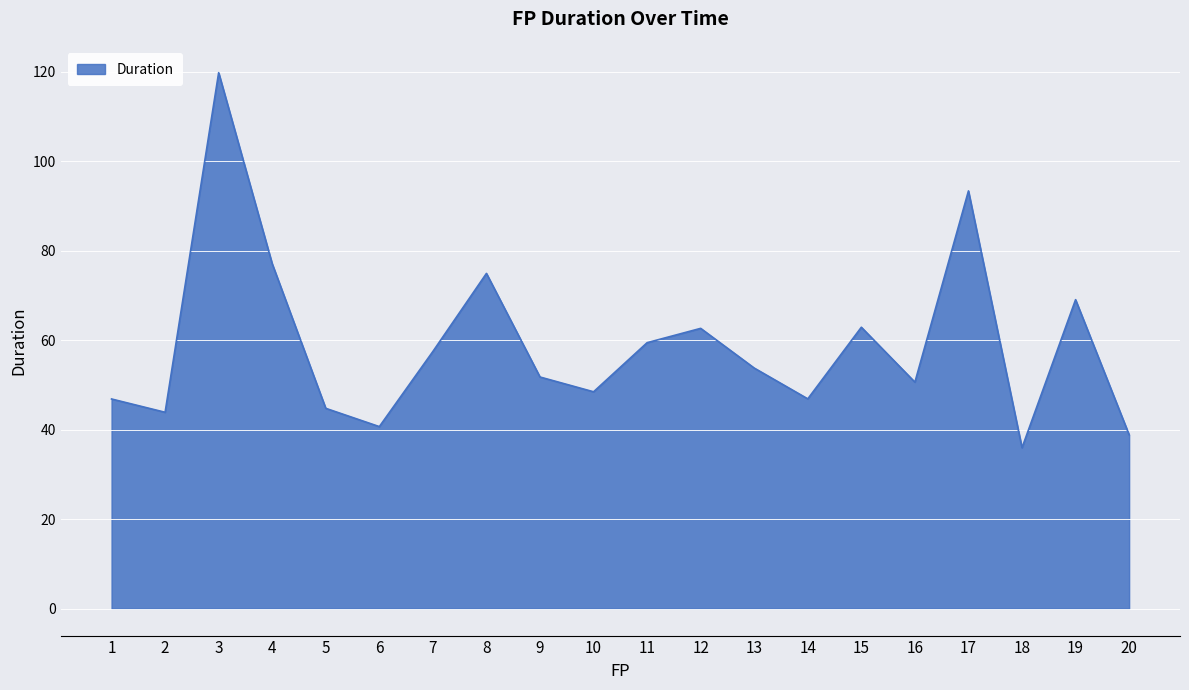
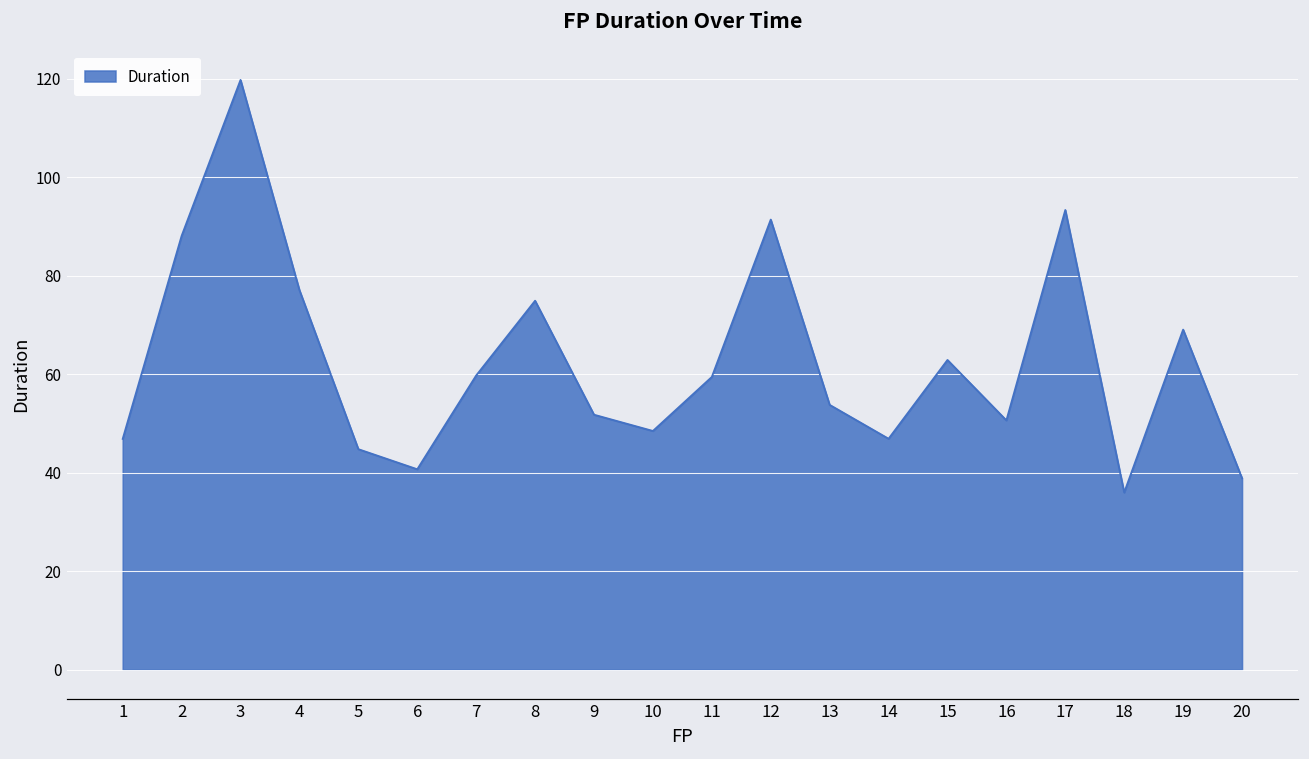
  {
    "1": 47,
-   "2": 44,
+   "2": 88,
    "3": 120,
    "4": 77,
    "5": 45,
    "6": 41,
-   "7": 57,
+   "7": 60,
    "8": 75,
    "9": 52,
    "10": 48,
    "11": 59,
-   "12": 63,
+   "12": 91,
    "13": 54,
    "14": 47,
    "15": 63,
    "16": 51,
    "17": 93,
    "18": 36,
    "19": 69,
    "20": 39
  }
